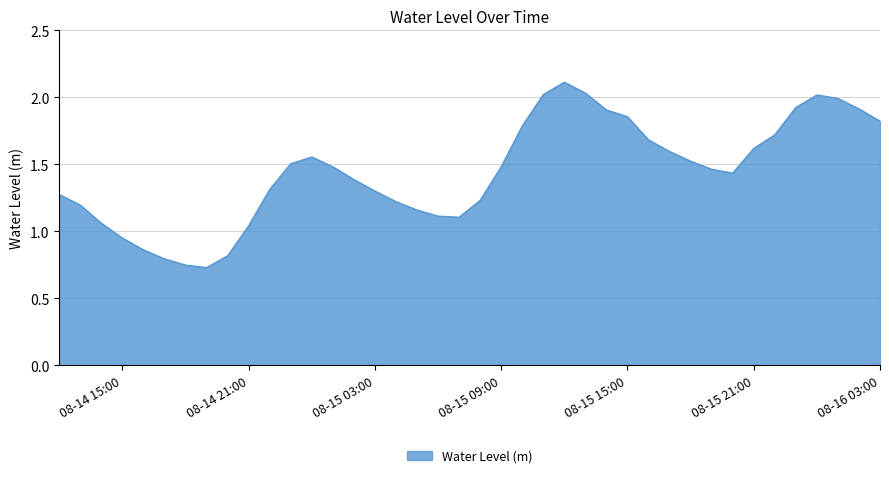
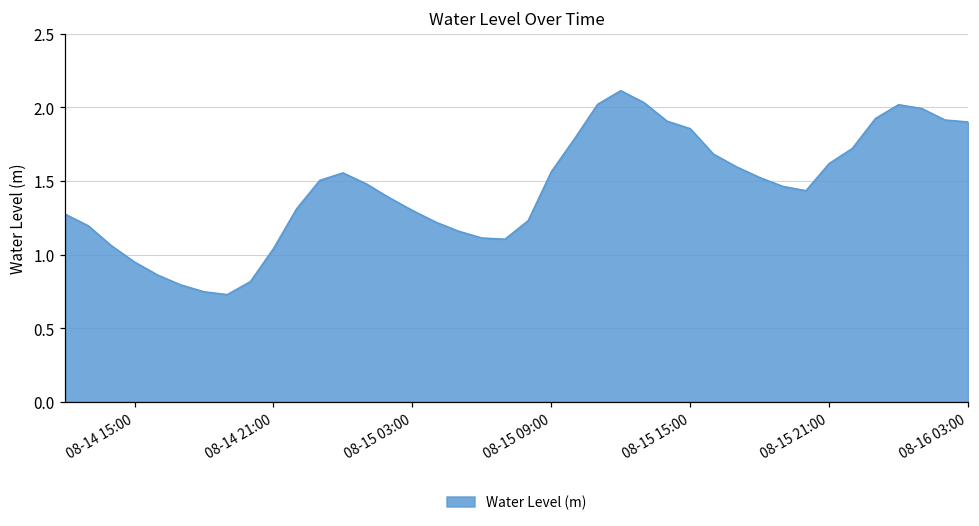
  {
    "08-14 15:00": 0.95,
    "08-14 21:00": 1.04,
    "08-15 03:00": 1.30,
-   "08-15 09:00": 1.48,
+   "08-15 09:00": 1.56,
    "08-15 15:00": 1.86,
    "08-15 21:00": 1.62,
-   "08-16 03:00": 1.82
+   "08-16 03:00": 1.90
  }
